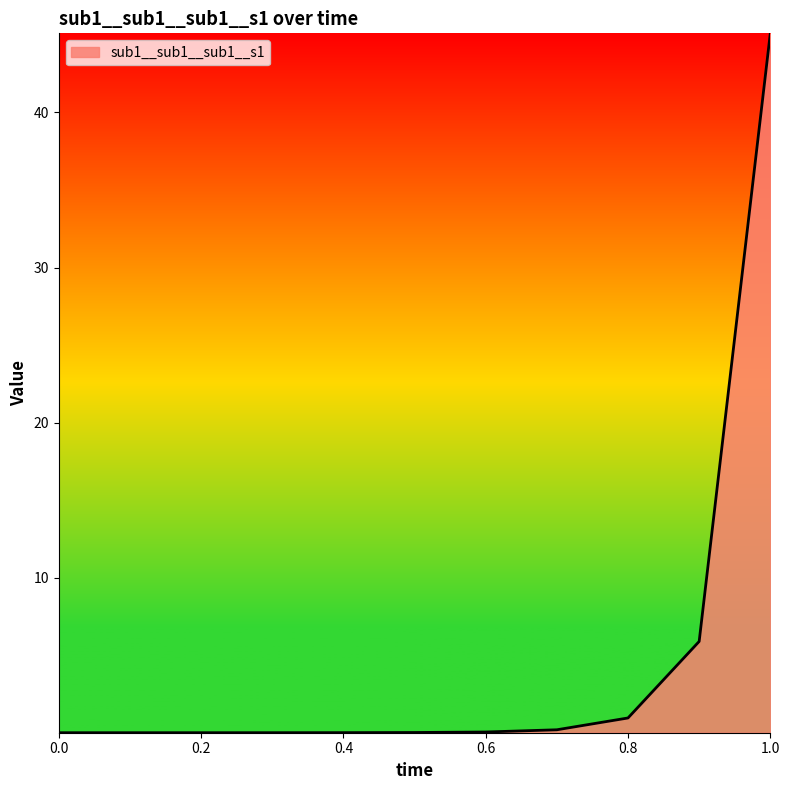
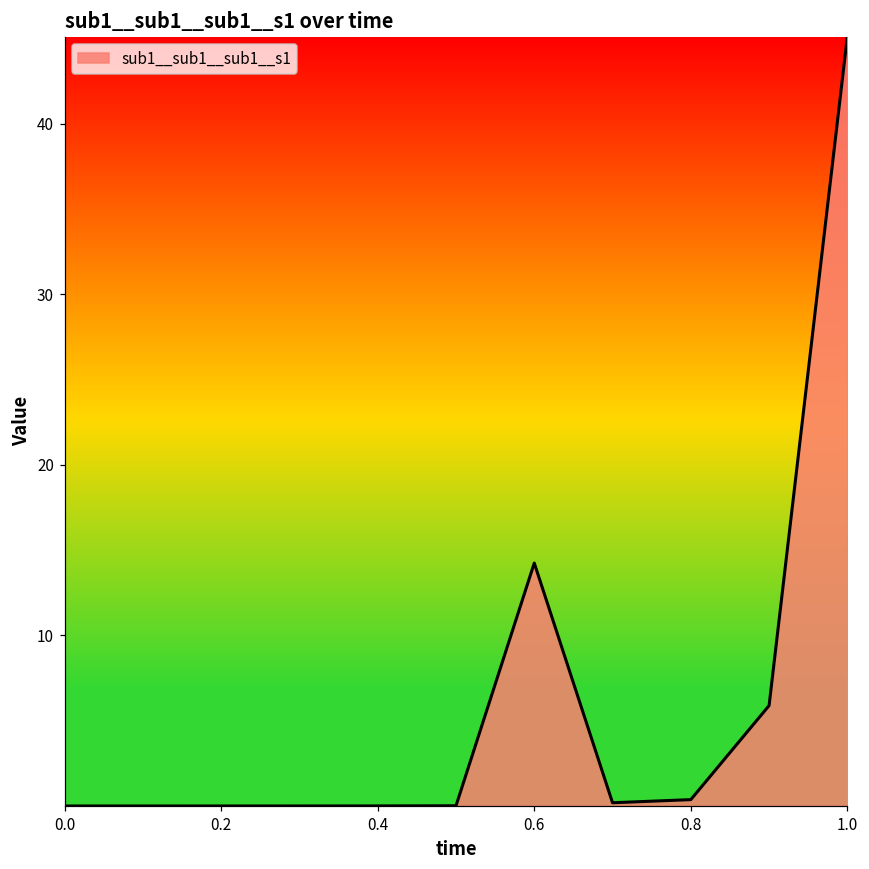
  {
    "0.0": 0.0,
    "0.2": 0.0,
    "0.4": 0.0,
-   "0.6": 0.0,
-   "0.8": 1.0,
+   "0.6": 14.2,
+   "0.8": 0.4,
    "1.0": 45.1
  }
